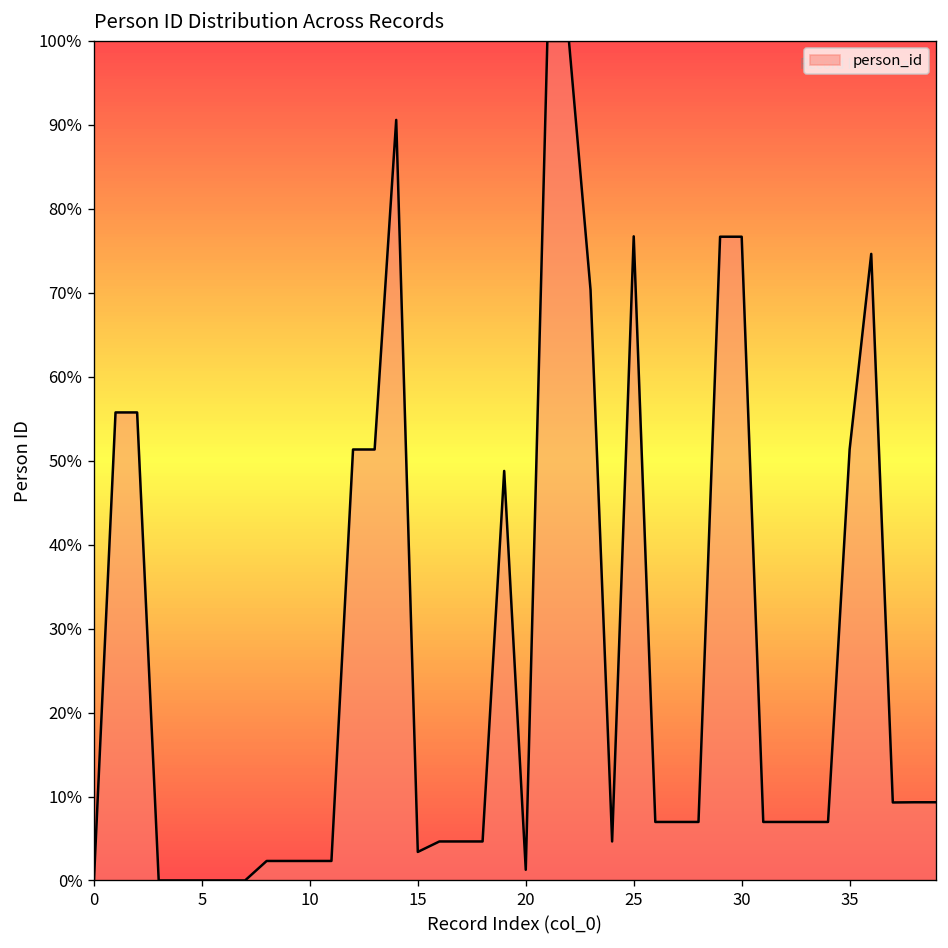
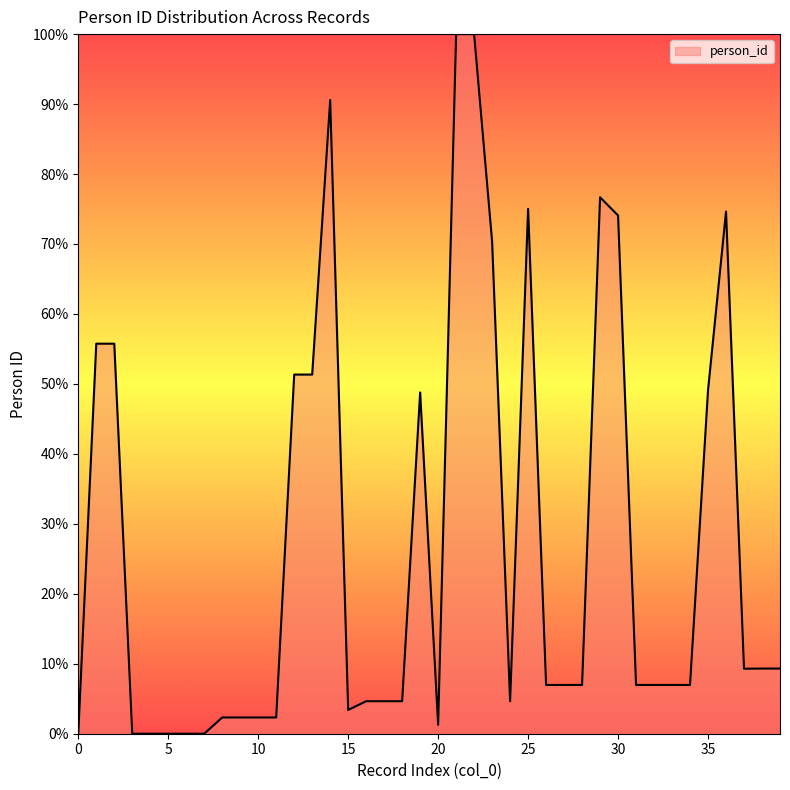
  {
    "0": "0%",
    "5": "0%",
    "10": "2%",
    "15": "3%",
    "20": "1%",
-   "25": "77%",
-   "30": "77%",
-   "35": "51%"
+   "25": "75%",
+   "30": "74%",
+   "35": "49%"
  }
